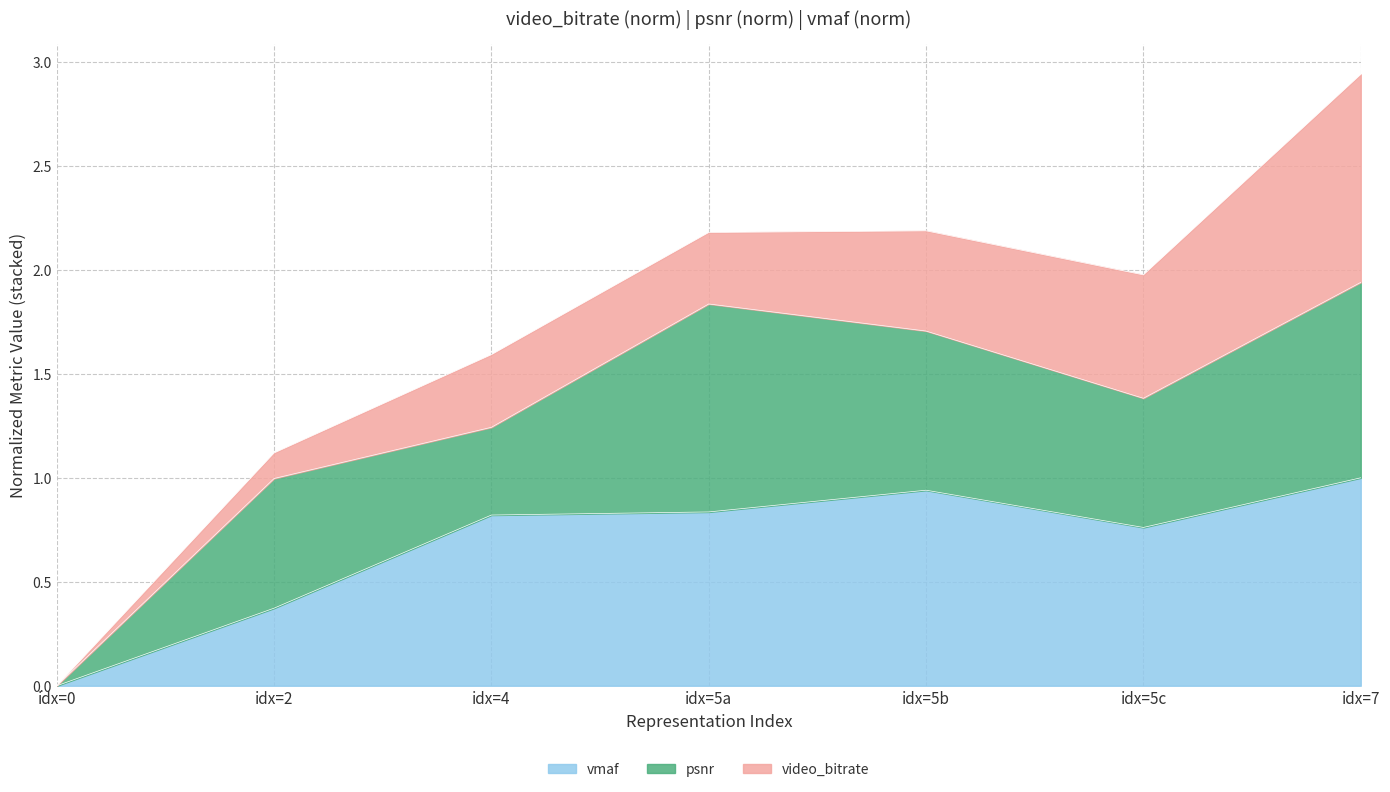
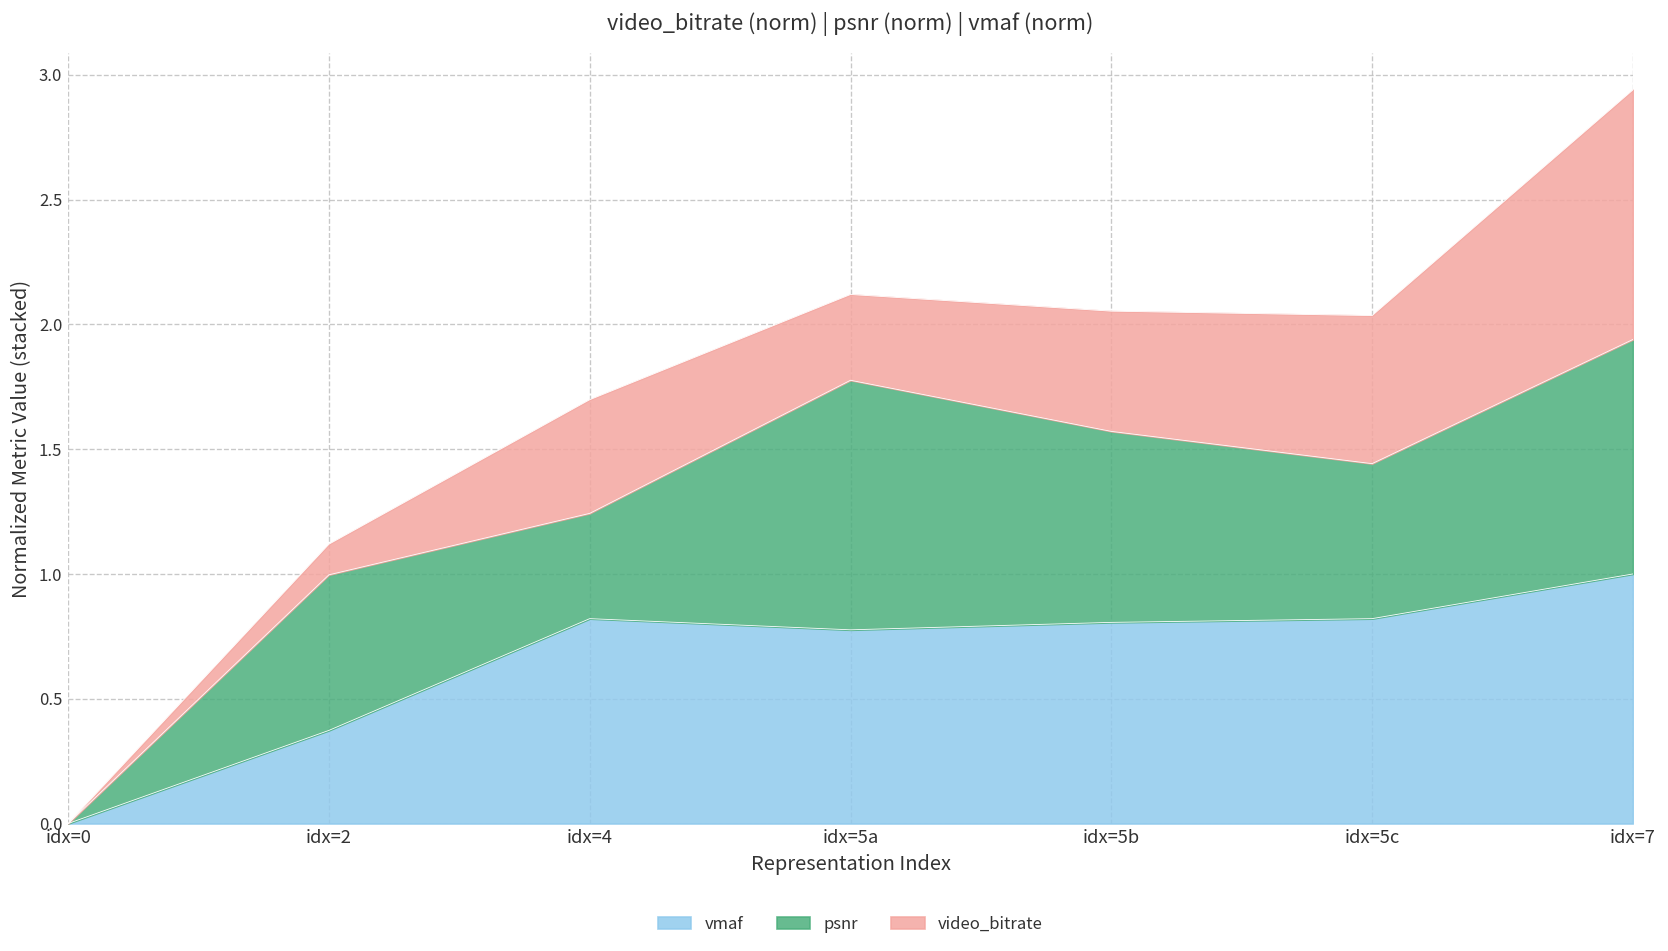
  {
    "vmaf": {
      "idx=2": 0.37,
      "idx=4": 0.82,
-     "idx=5a": 0.84,
-     "idx=5b": 0.94,
-     "idx=5c": 0.76,
+     "idx=5a": 0.78,
+     "idx=5b": 0.81,
+     "idx=5c": 0.82,
      "idx=7": 1.00
    },
    "psnr": {
      "idx=2": 0.62,
      "idx=4": 0.42,
      "idx=5a": 1.00,
      "idx=5b": 0.77,
      "idx=5c": 0.62,
      "idx=7": 0.94
    },
    "video_bitrate": {
      "idx=2": 0.12,
-     "idx=4": 0.35,
+     "idx=4": 0.46,
      "idx=5a": 0.34,
      "idx=5b": 0.48,
      "idx=5c": 0.59,
      "idx=7": 1.00
    }
  }
